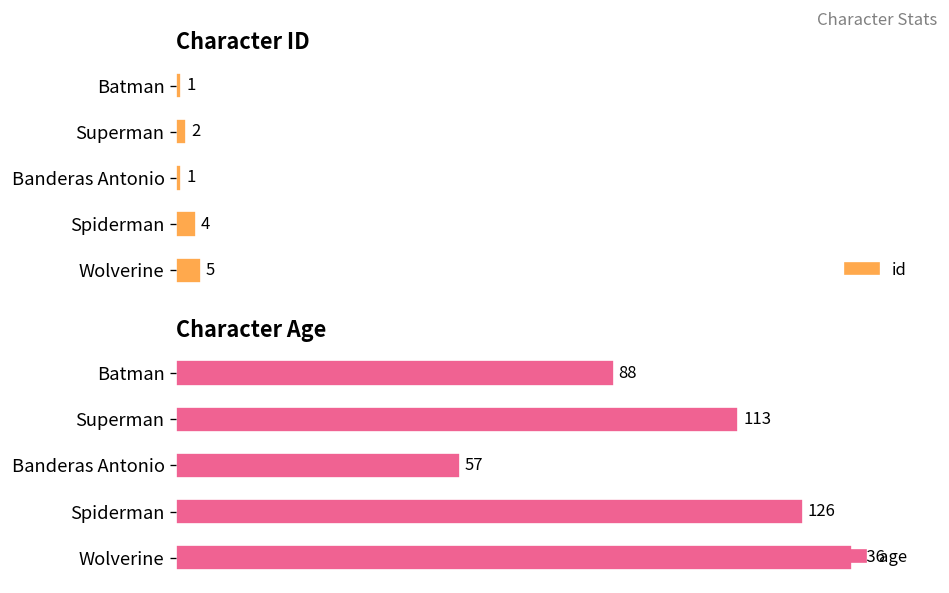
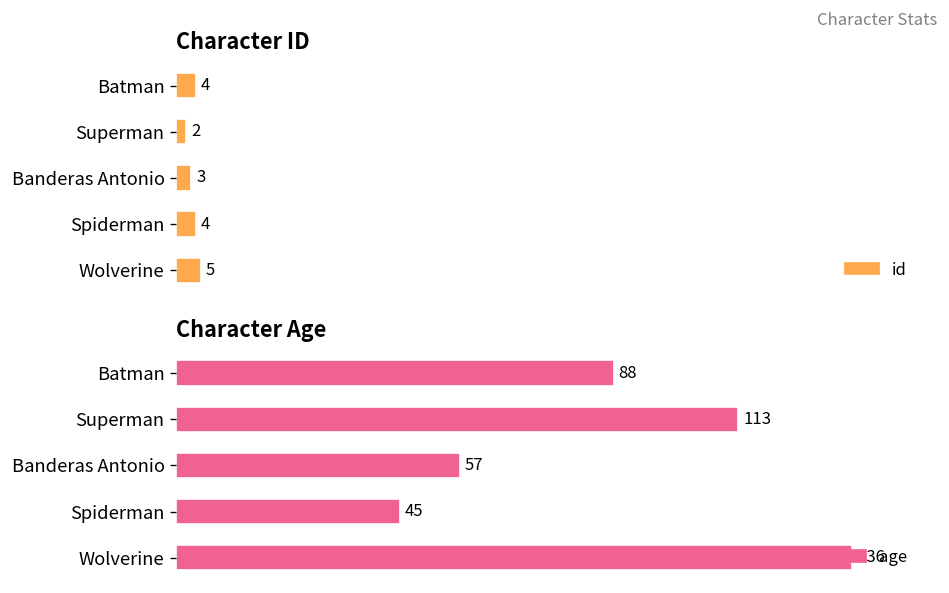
  {
    "Character ID": {
-     "Batman": 1,
+     "Batman": 4,
      "Superman": 2,
-     "Banderas Antonio": 1,
+     "Banderas Antonio": 3,
      "Spiderman": 4,
      "Wolverine": 5
    },
    "Character Age": {
      "Batman": 88,
      "Superman": 113,
      "Banderas Antonio": 57,
-     "Spiderman": 126,
+     "Spiderman": 45,
      "Wolverine": 136
    }
  }
